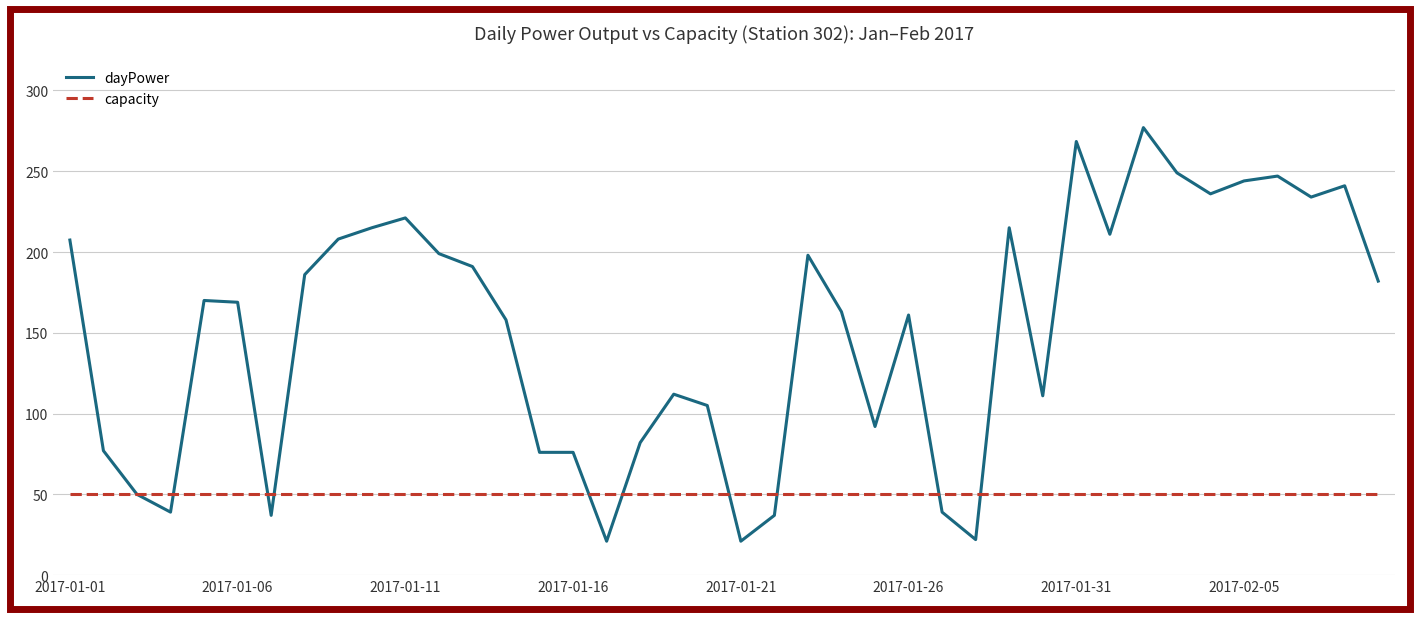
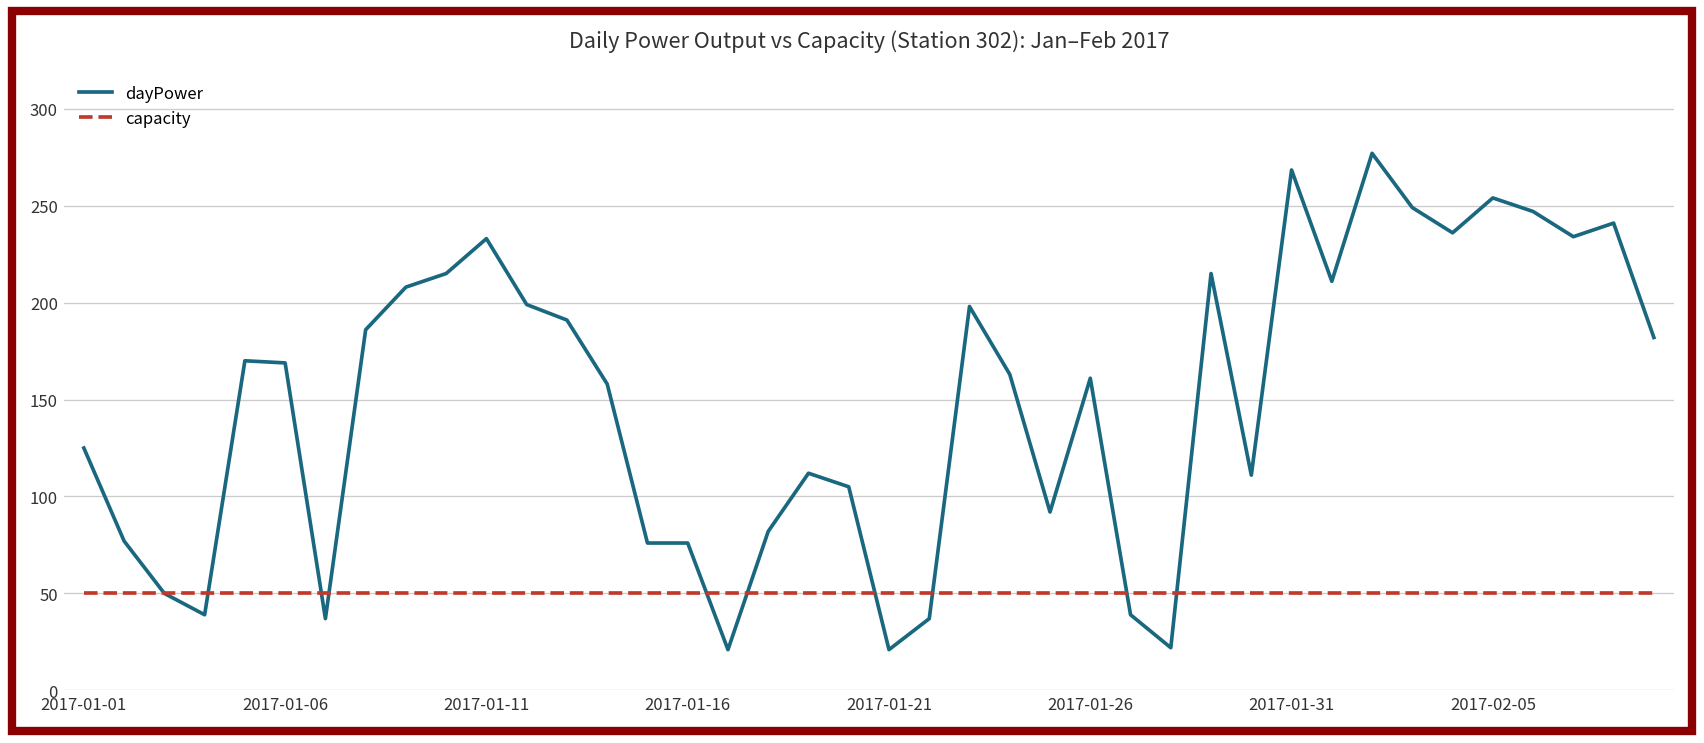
  {
    "dayPower": {
-     "2017-01-01": 207,
+     "2017-01-01": 125,
      "2017-01-06": 169,
-     "2017-01-11": 221,
+     "2017-01-11": 233,
      "2017-01-16": 76,
      "2017-01-21": 21,
      "2017-01-26": 161,
      "2017-01-31": 268,
-     "2017-02-05": 244
+     "2017-02-05": 254
    },
    "capacity": {
      "2017-01-01": 50,
      "2017-01-06": 50,
      "2017-01-11": 50,
      "2017-01-16": 50,
      "2017-01-21": 50,
      "2017-01-26": 50,
      "2017-01-31": 50,
      "2017-02-05": 50
    }
  }
